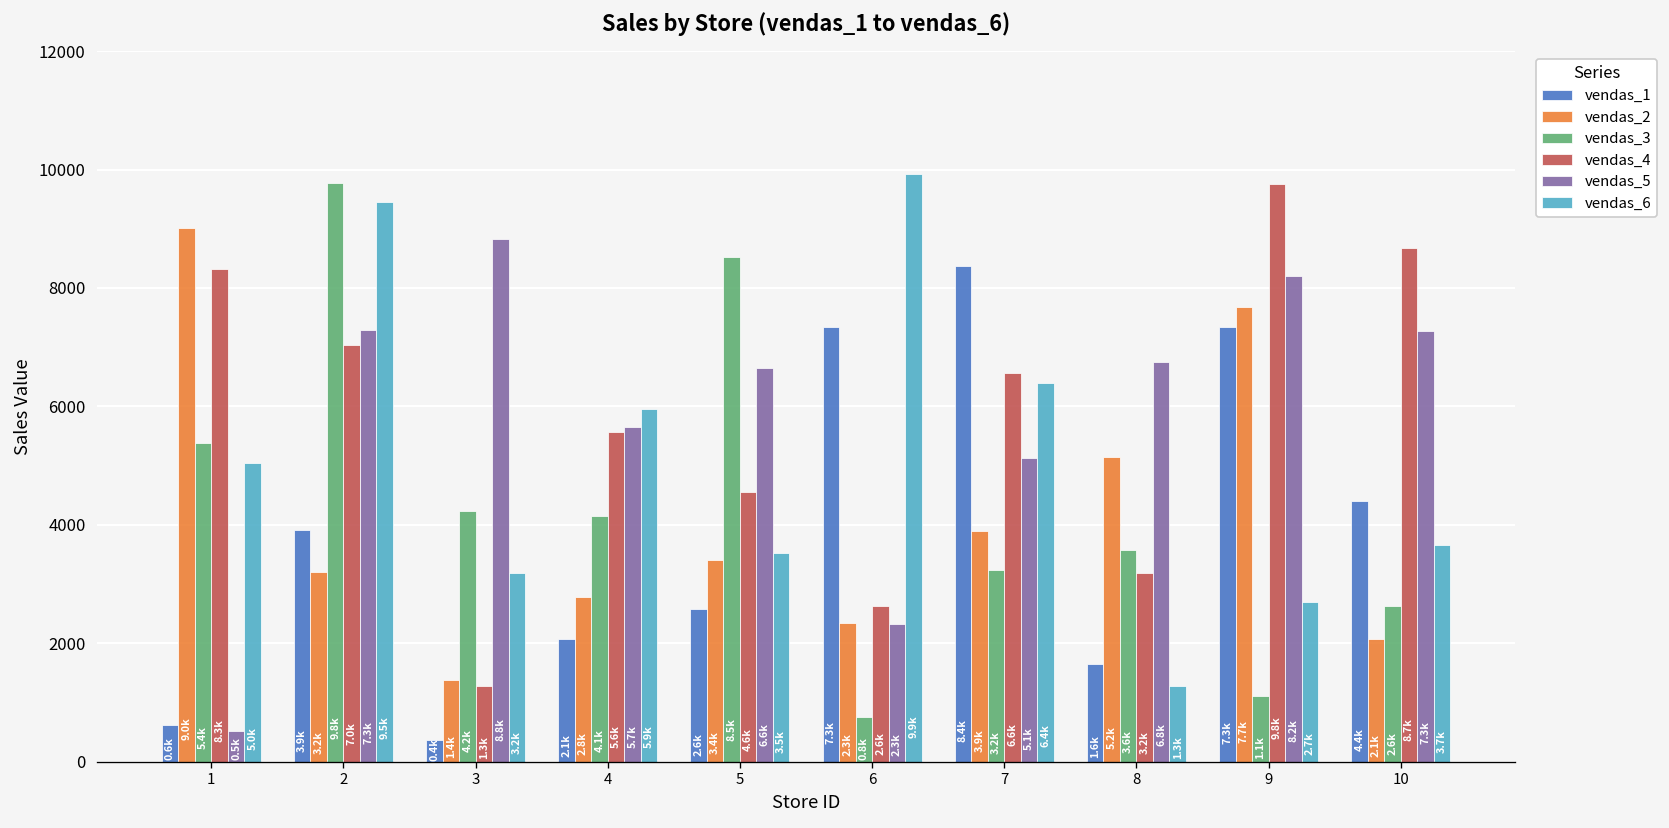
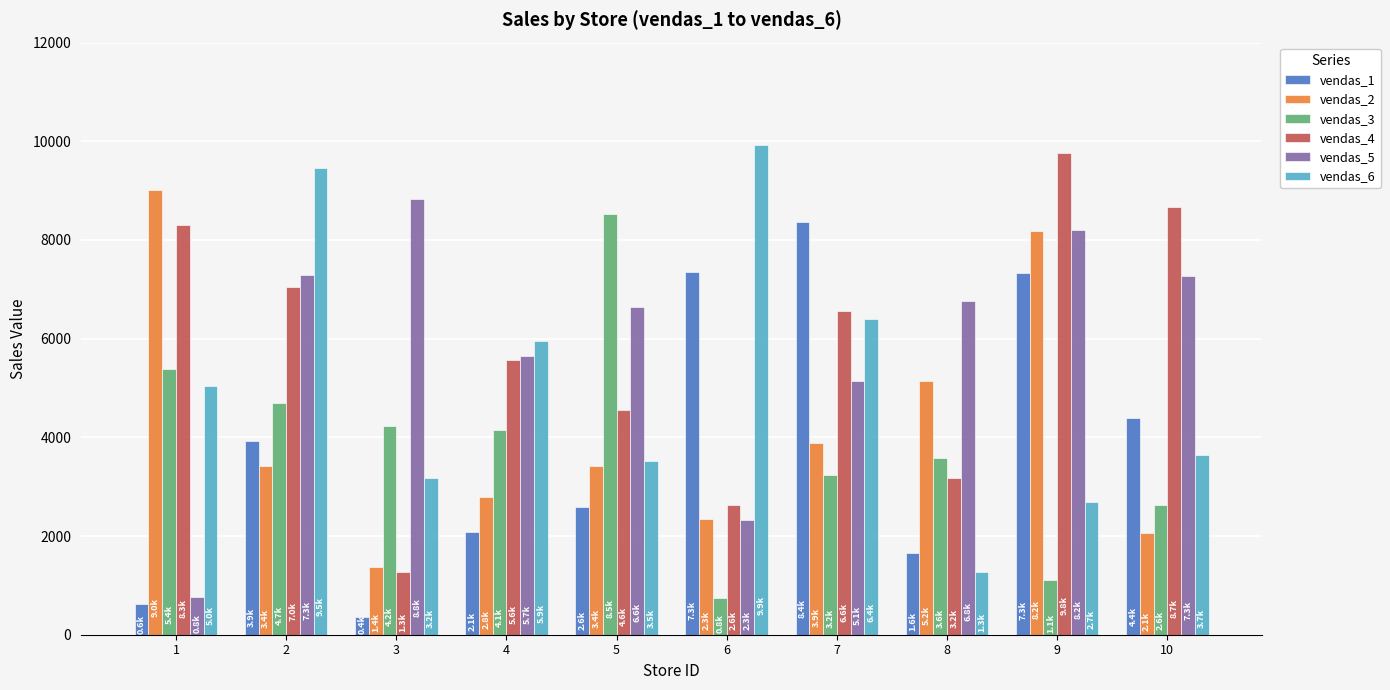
  {
    "vendas_2": {
      "1": "9.0k",
-     "2": "3.2k",
+     "2": "3.4k",
      "3": "1.4k",
      "4": "2.8k",
      "5": "3.4k",
      "6": "2.3k",
      "7": "3.9k",
      "8": "5.2k",
-     "9": "7.7k",
+     "9": "8.2k",
      "10": "2.1k"
    },
    "vendas_3": {
      "1": "5.4k",
-     "2": "9.8k",
+     "2": "4.7k",
      "3": "4.2k",
      "4": "4.1k",
      "5": "8.5k",
      "6": "0.8k",
      "7": "3.2k",
      "8": "3.6k",
      "9": "1.1k",
      "10": "2.6k"
    },
    "vendas_4": {
      "1": "8.3k",
      "2": "7.0k",
      "3": "1.3k",
      "4": "5.6k",
      "5": "4.6k",
      "6": "2.6k",
      "7": "6.6k",
      "8": "3.2k",
      "9": "9.8k",
      "10": "8.7k"
    },
    "vendas_5": {
-     "1": "0.5k",
+     "1": "0.8k",
      "2": "7.3k",
      "3": "8.8k",
      "4": "5.7k",
      "5": "6.6k",
      "6": "2.3k",
      "7": "5.1k",
      "8": "6.8k",
      "9": "8.2k",
      "10": "7.3k"
    }
  }
